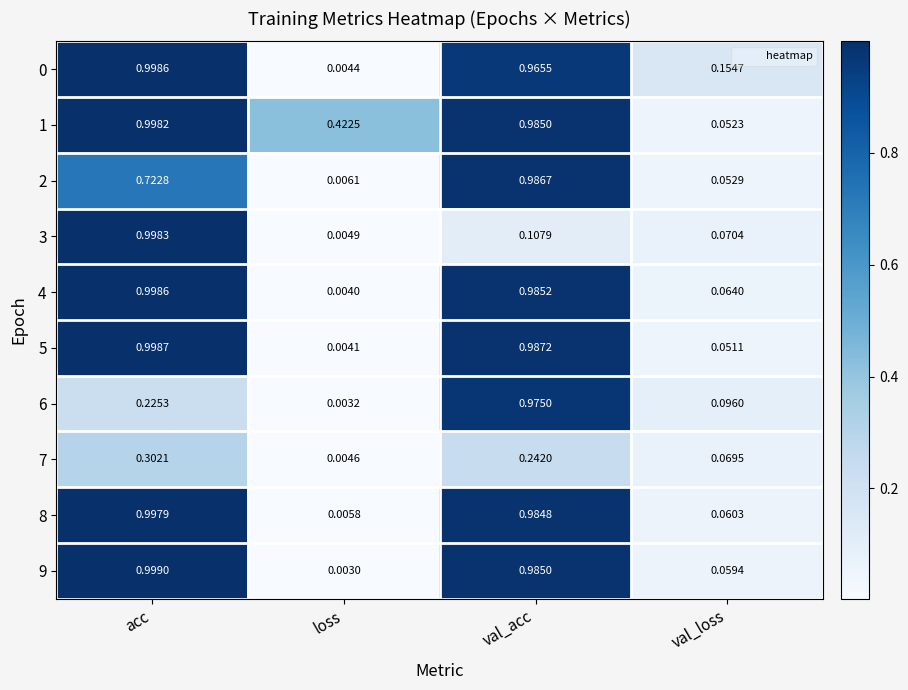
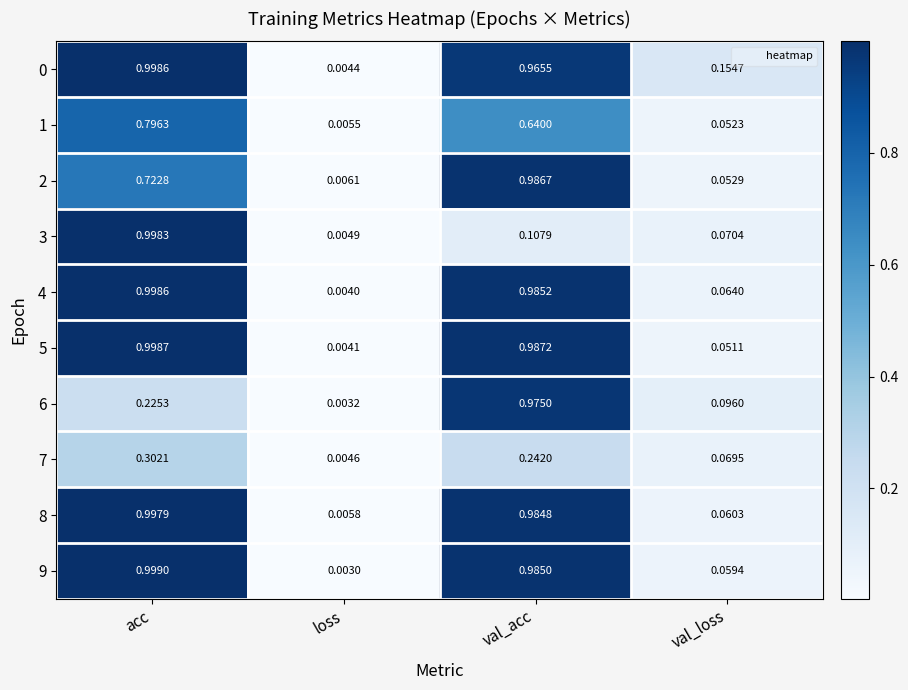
  {
    "0": {
      "acc": 0.9986,
      "loss": 0.0044,
      "val_acc": 0.9655
    },
    "1": {
-     "acc": 0.9982,
-     "loss": 0.4225,
-     "val_acc": 0.9850,
+     "acc": 0.7963,
+     "loss": 0.0055,
+     "val_acc": 0.6400,
      "val_loss": 0.0523
    },
    "2": {
      "acc": 0.7228,
      "loss": 0.0061,
      "val_acc": 0.9867,
      "val_loss": 0.0529
    },
    "3": {
      "acc": 0.9983,
      "loss": 0.0049,
      "val_acc": 0.1079,
      "val_loss": 0.0704
    },
    "4": {
      "acc": 0.9986,
      "loss": 0.0040,
      "val_acc": 0.9852,
      "val_loss": 0.0640
    },
    "5": {
      "acc": 0.9987,
      "loss": 0.0041,
      "val_acc": 0.9872,
      "val_loss": 0.0511
    },
    "6": {
      "acc": 0.2253,
      "loss": 0.0032,
      "val_acc": 0.9750,
      "val_loss": 0.0960
    },
    "7": {
      "acc": 0.3021,
      "loss": 0.0046,
      "val_acc": 0.2420,
      "val_loss": 0.0695
    },
    "8": {
      "acc": 0.9979,
      "loss": 0.0058,
      "val_acc": 0.9848,
      "val_loss": 0.0603
    },
    "9": {
      "acc": 0.9990,
      "loss": 0.0030,
      "val_acc": 0.9850,
      "val_loss": 0.0594
    }
  }
